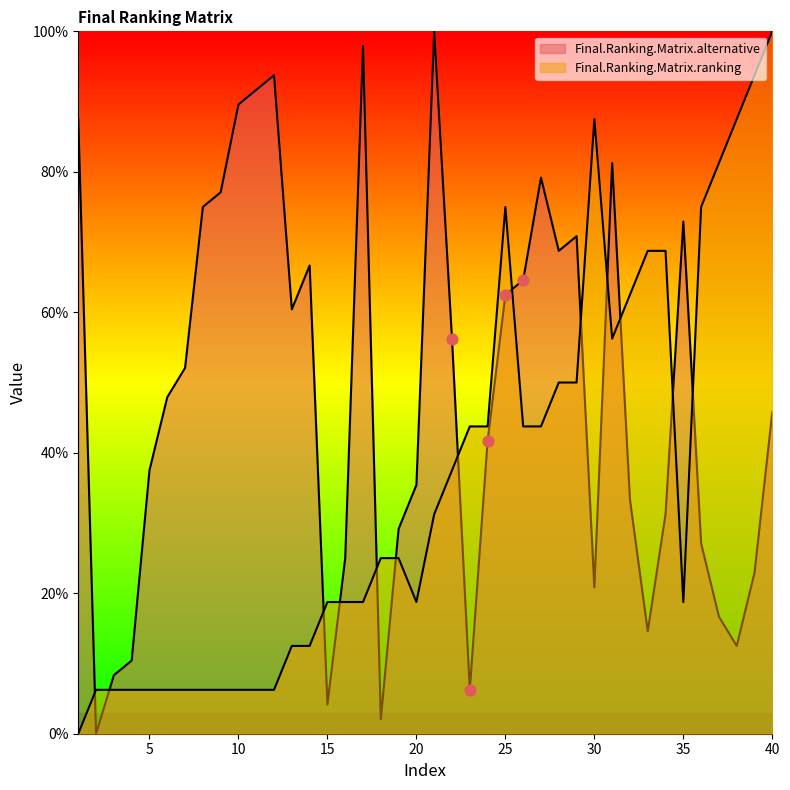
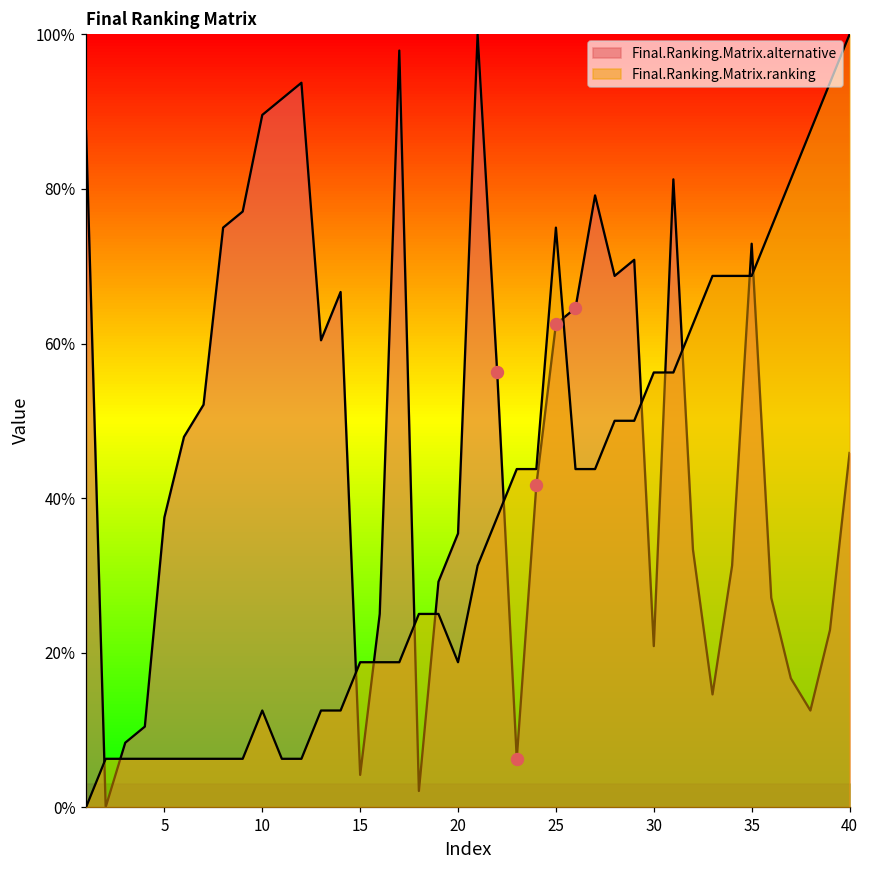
  {
    "Final.Ranking.Matrix.ranking": {
      "5": "6%",
-     "10": "6%",
+     "10": "13%",
      "15": "19%",
      "20": "19%",
      "25": "75%",
-     "30": "88%",
-     "35": "19%",
+     "30": "56%",
+     "35": "69%",
      "40": "100%"
    }
  }
